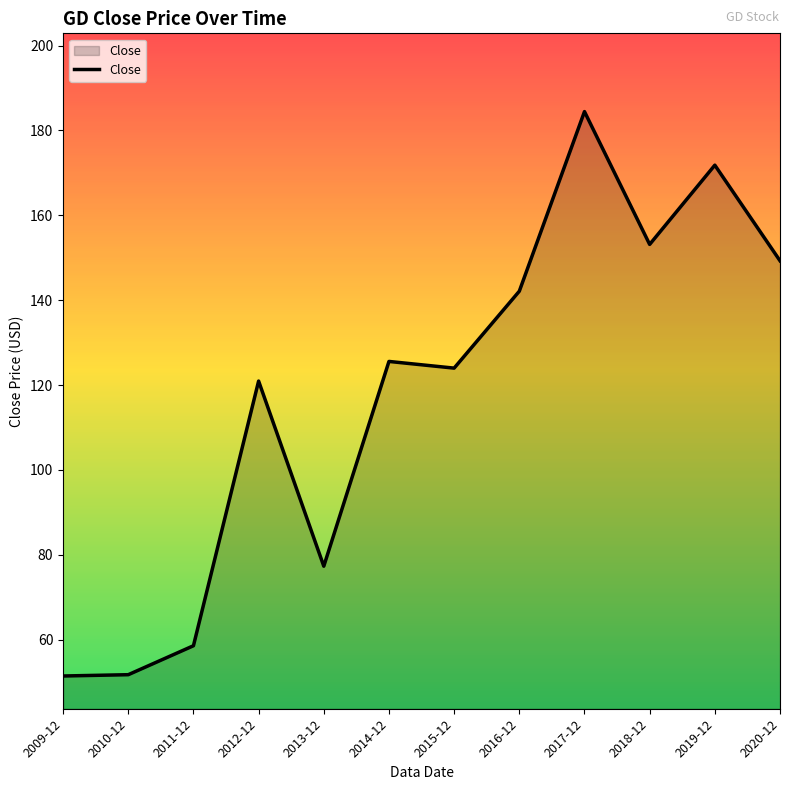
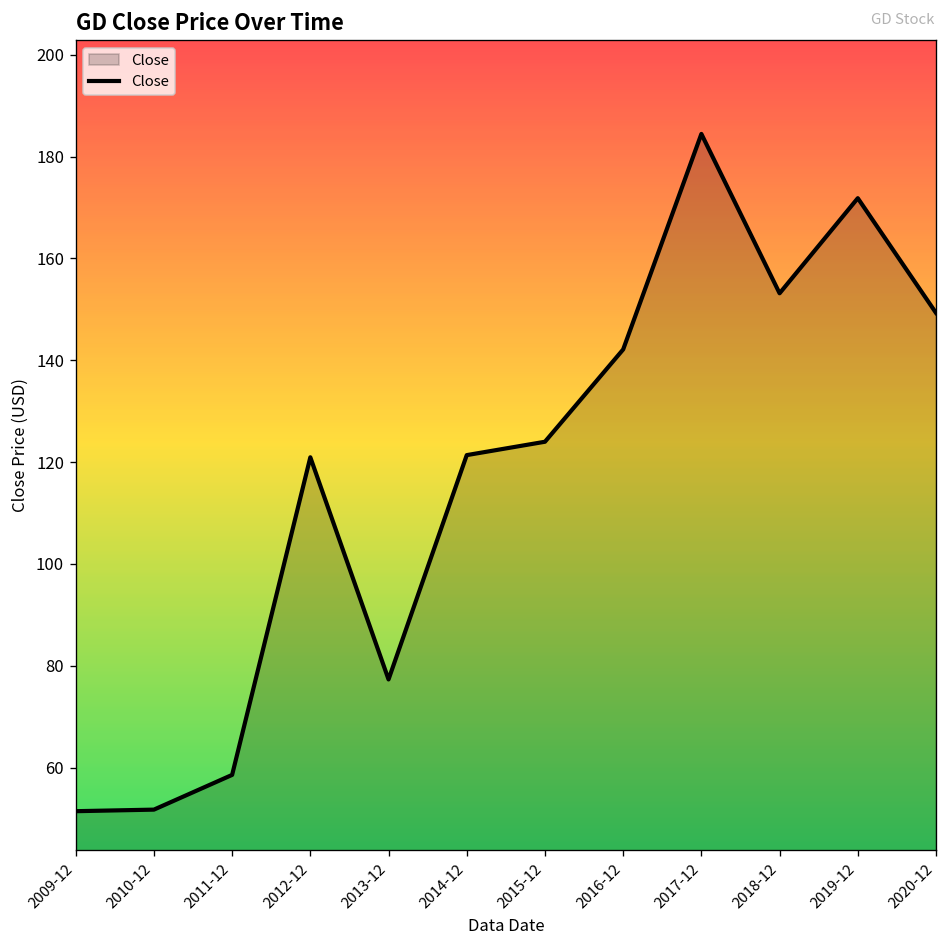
  {
    "2009-12": 51,
    "2010-12": 52,
    "2011-12": 59,
    "2012-12": 121,
    "2013-12": 77,
-   "2014-12": 126,
+   "2014-12": 121,
    "2015-12": 124,
    "2016-12": 142,
    "2017-12": 184,
    "2018-12": 153,
    "2019-12": 172,
    "2020-12": 149
  }
